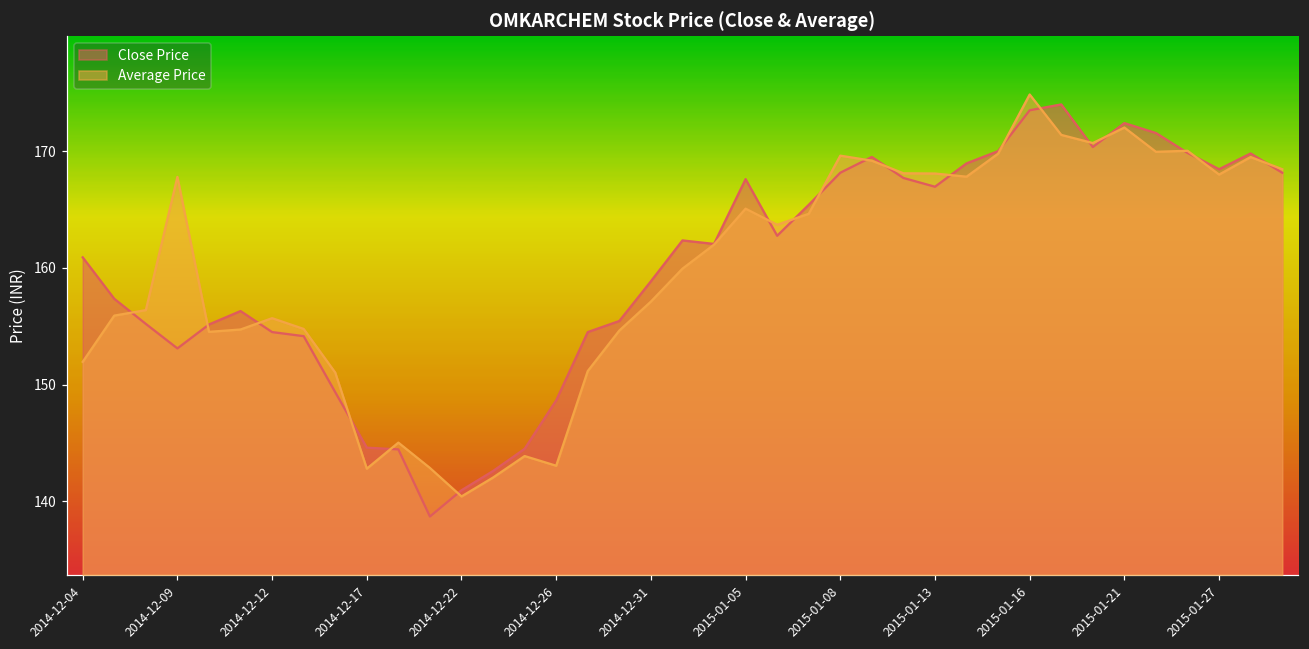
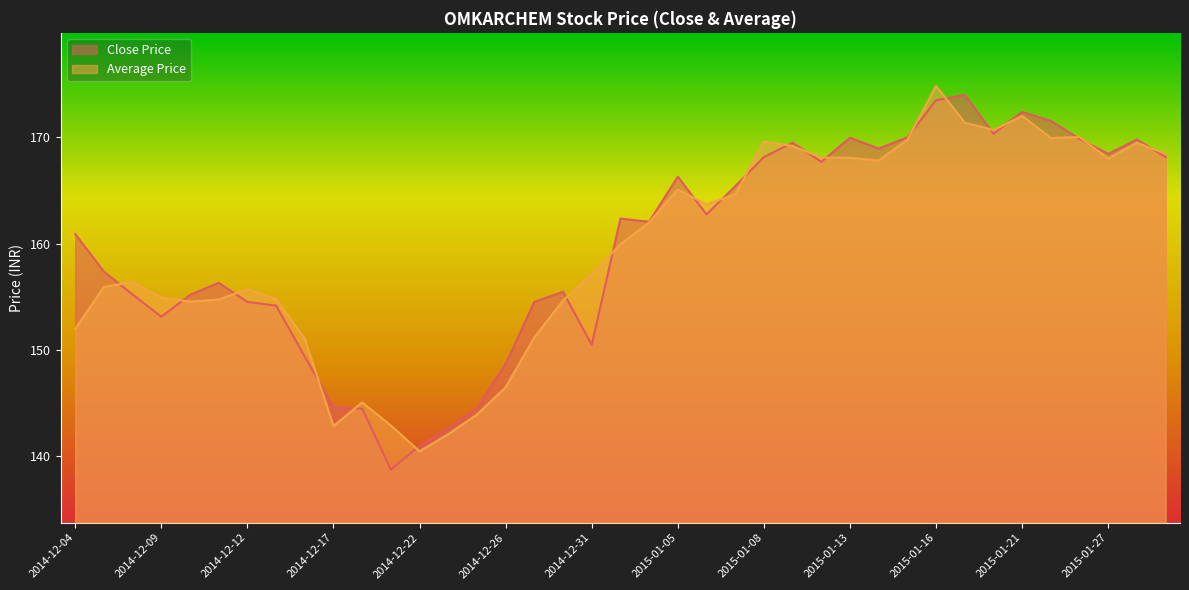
  {
    "Close Price": {
      "2014-12-04": 160.9,
      "2014-12-09": 153.1,
      "2014-12-12": 154.5,
      "2014-12-17": 144.6,
      "2014-12-22": 141.0,
      "2014-12-26": 148.7,
-     "2014-12-31": 158.9,
-     "2015-01-05": 167.6,
+     "2014-12-31": 150.5,
+     "2015-01-05": 166.3,
      "2015-01-08": 168.2,
-     "2015-01-13": 167.0,
+     "2015-01-13": 170.0,
      "2015-01-16": 173.5,
      "2015-01-21": 172.4,
      "2015-01-27": 168.5
    },
    "Average Price": {
      "2014-12-04": 152.0,
-     "2014-12-09": 167.8,
+     "2014-12-09": 154.9,
      "2014-12-12": 155.7,
      "2014-12-17": 142.8,
      "2014-12-22": 140.4,
-     "2014-12-26": 143.1,
+     "2014-12-26": 146.5,
      "2014-12-31": 157.1,
      "2015-01-05": 165.1,
      "2015-01-08": 169.6,
      "2015-01-13": 168.1,
      "2015-01-16": 174.9,
      "2015-01-21": 172.0,
      "2015-01-27": 168.0
    }
  }
